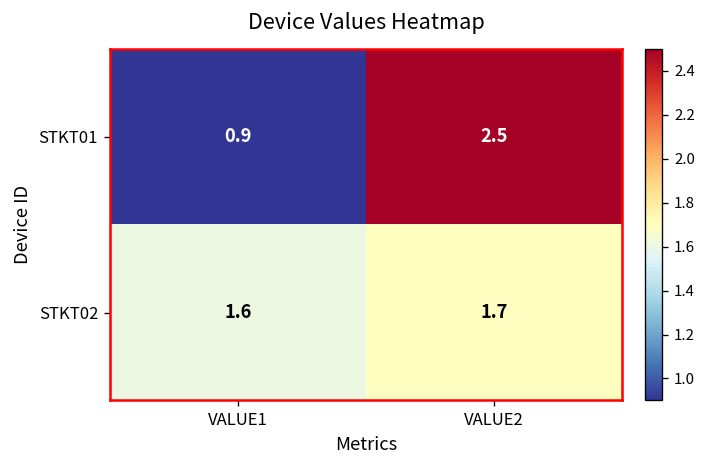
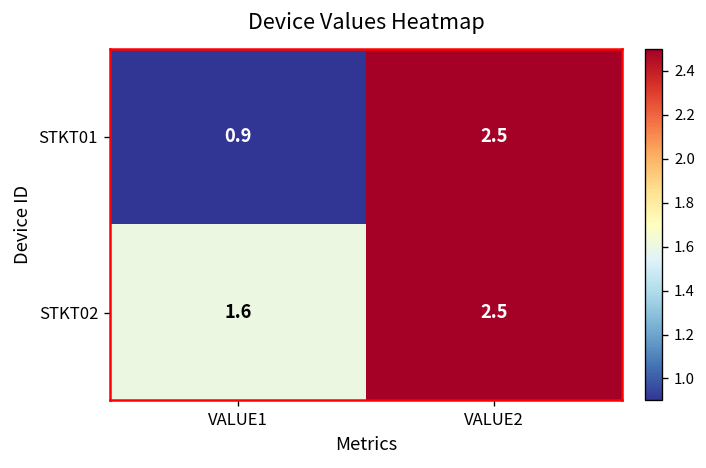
  {
    "STKT01": {
      "VALUE1": 0.9,
      "VALUE2": 2.5
    },
    "STKT02": {
      "VALUE1": 1.6,
-     "VALUE2": 1.7
+     "VALUE2": 2.5
    }
  }
